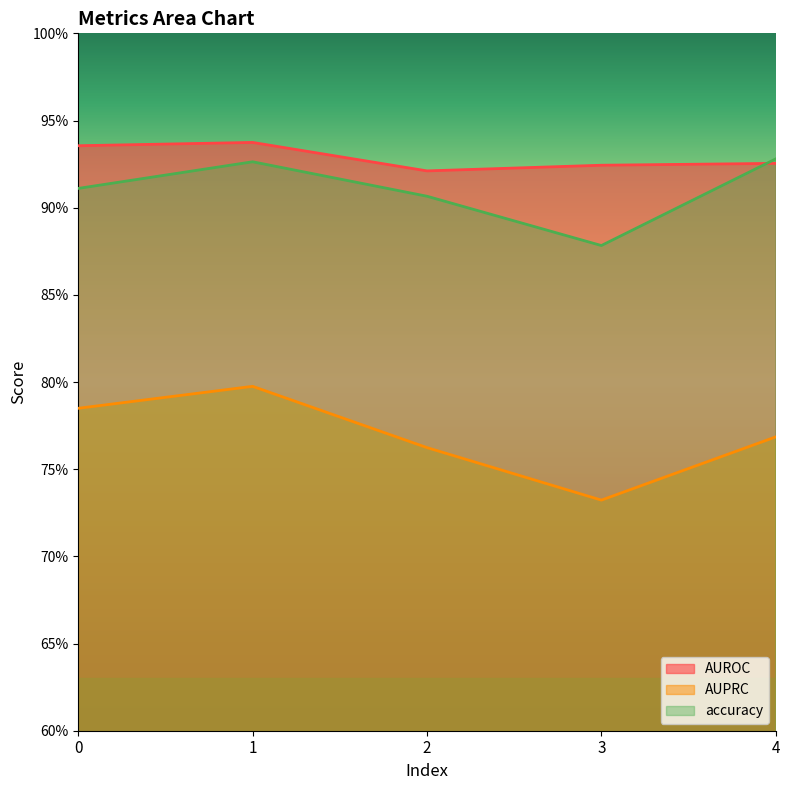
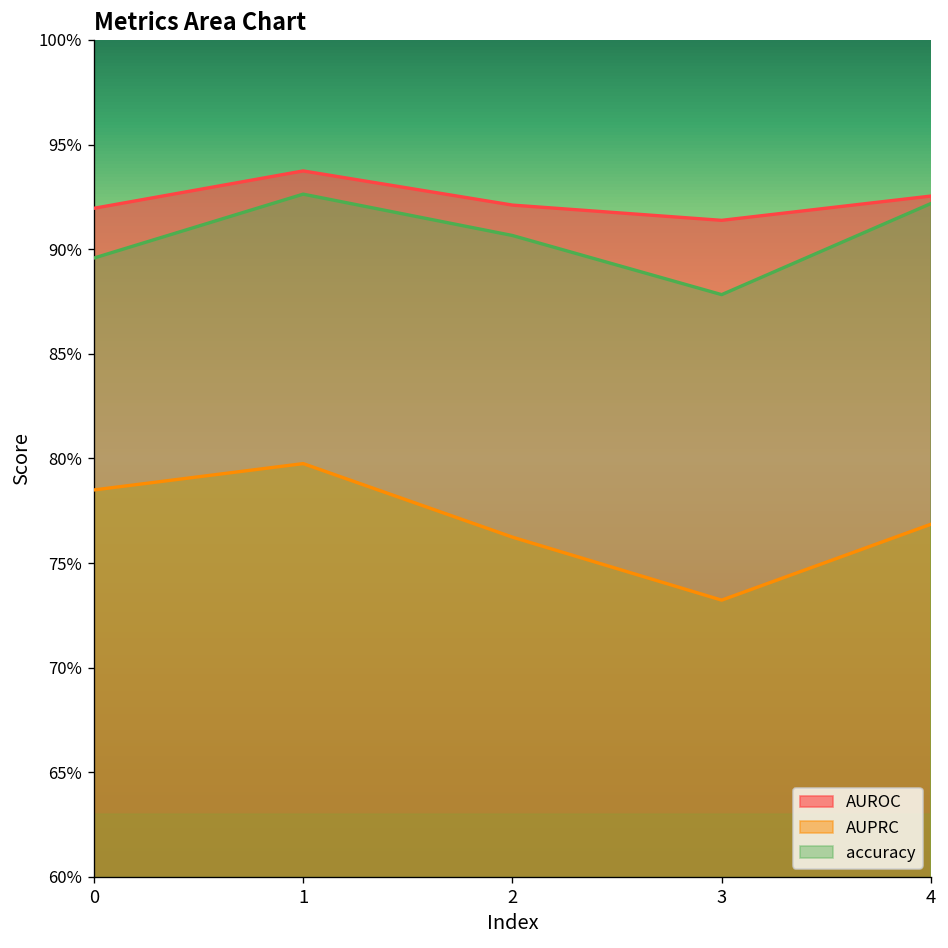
  {
    "AUROC": {
-     "0": "93.6%",
+     "0": "92.0%",
      "1": "93.7%",
      "2": "92.1%",
-     "3": "92.4%",
+     "3": "91.4%",
      "4": "92.5%"
    },
    "AUPRC": {
      "0": "78.5%",
      "1": "79.8%",
      "2": "76.2%",
      "3": "73.2%",
      "4": "76.9%"
    },
    "accuracy": {
-     "0": "91.1%",
+     "0": "89.6%",
      "1": "92.6%",
      "2": "90.7%",
      "3": "87.8%",
-     "4": "92.8%"
+     "4": "92.2%"
    }
  }
